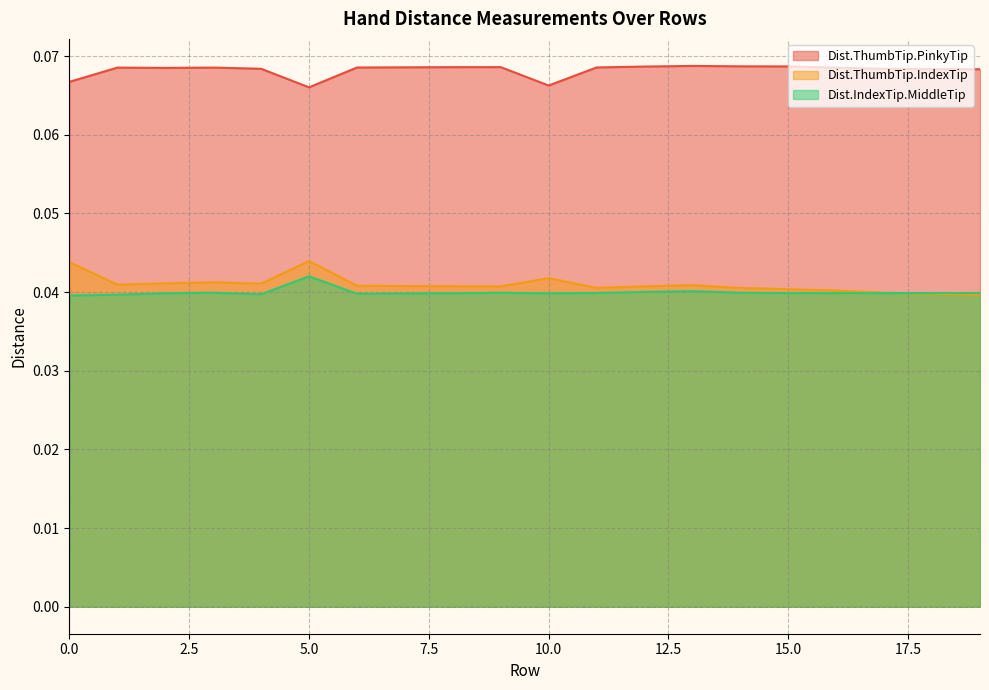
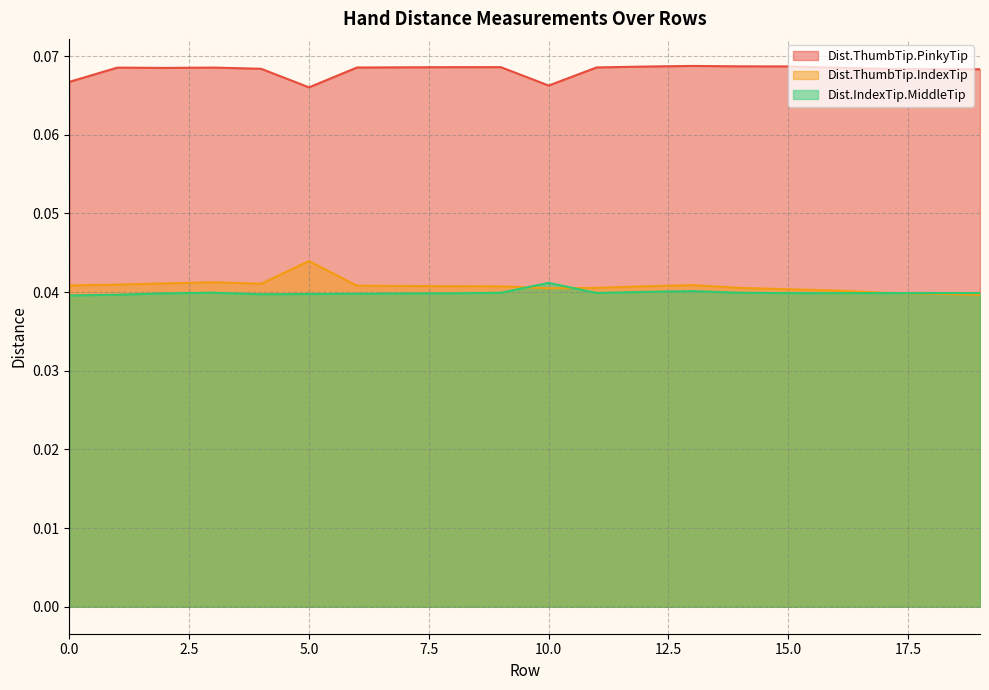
  {
    "Dist.ThumbTip.PinkyTip": {
      "0.0": 0.067,
      "5.0": 0.066,
      "10.0": 0.066
    },
    "Dist.ThumbTip.IndexTip": {
-     "0.0": 0.044,
+     "0.0": 0.041,
      "5.0": 0.044,
-     "10.0": 0.042,
+     "10.0": 0.040,
      "15.0": 0.040
    },
    "Dist.IndexTip.MiddleTip": {
      "0.0": 0.040,
-     "5.0": 0.042,
-     "10.0": 0.040,
+     "5.0": 0.040,
+     "10.0": 0.041,
      "15.0": 0.040
    }
  }
